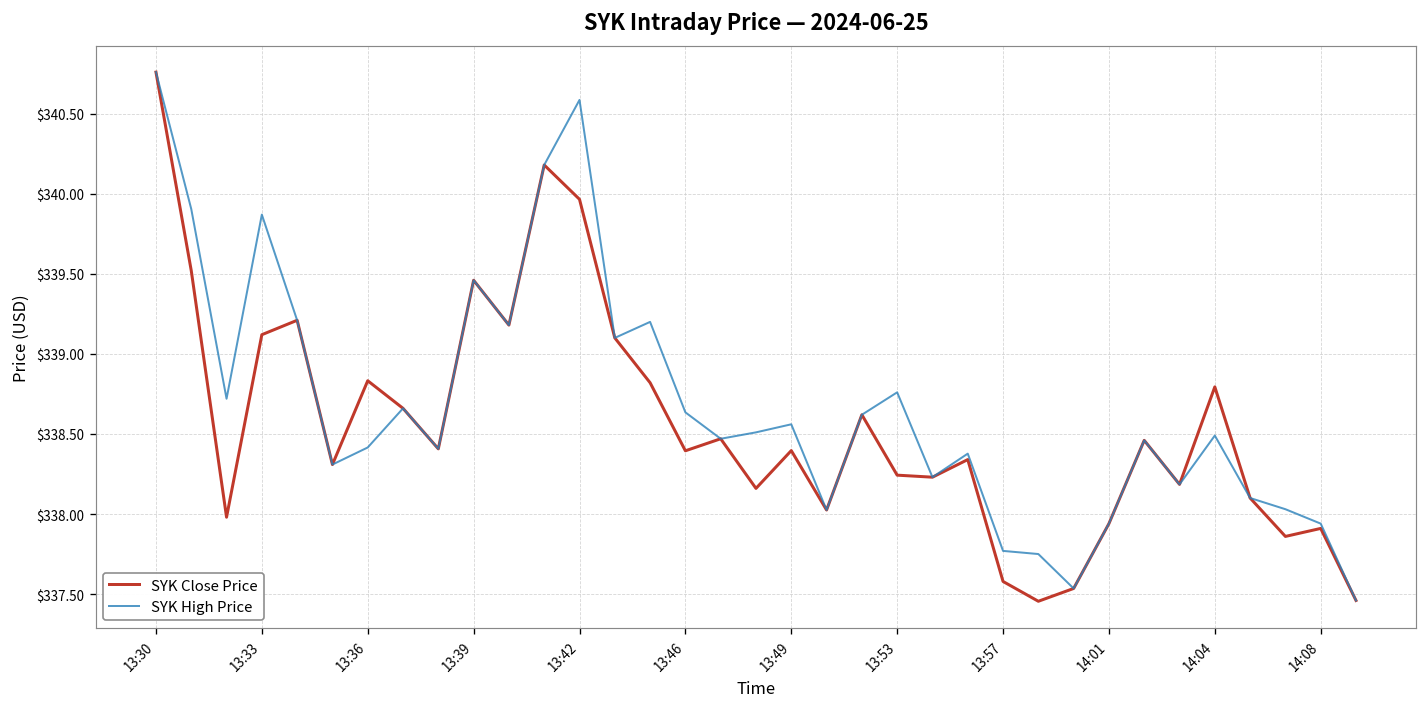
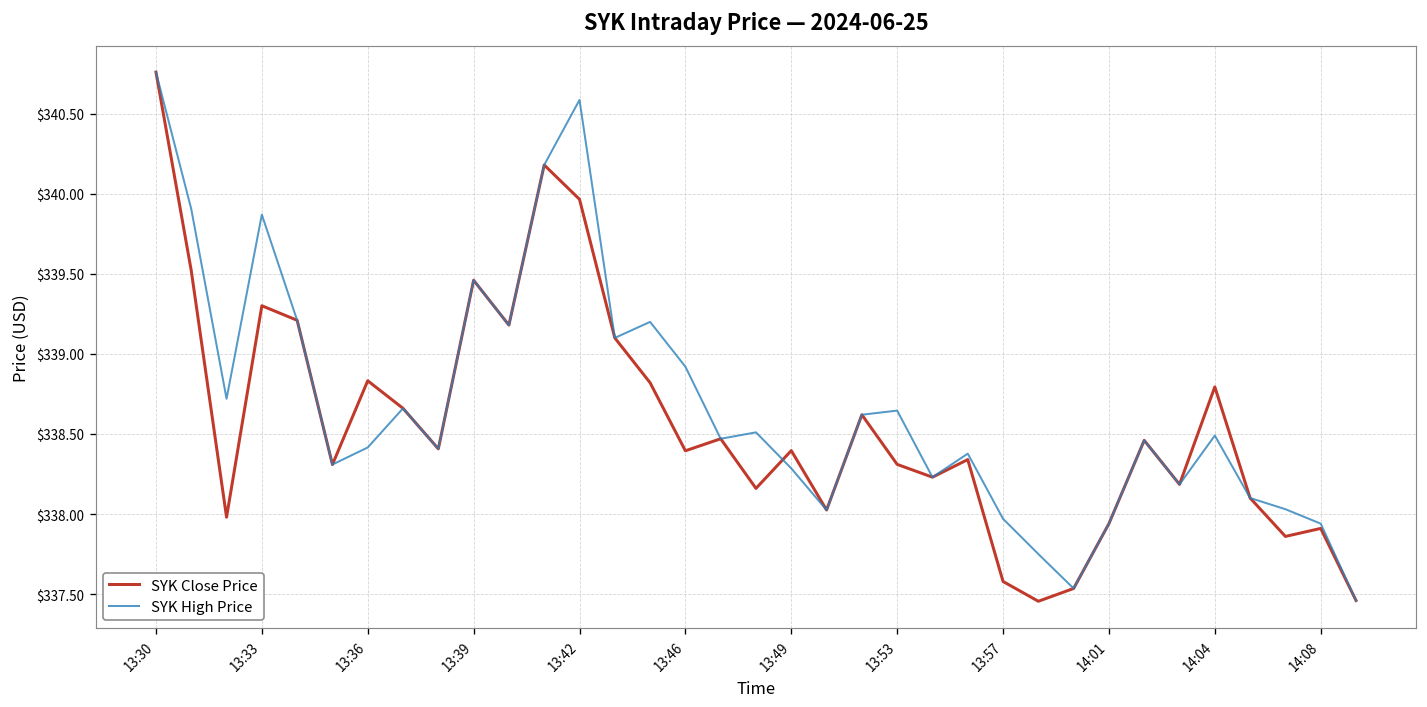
  {
    "SYK Close Price": {
-     "13:33": "$339.12",
+     "13:33": "$339.30",
      "13:36": "$338.83",
      "13:42": "$339.97",
      "13:46": "$338.39",
      "13:49": "$338.40",
-     "13:53": "$338.24",
+     "13:53": "$338.31",
      "13:57": "$337.58",
      "14:04": "$338.79",
      "14:08": "$337.91"
    },
    "SYK High Price": {
      "13:33": "$339.87",
      "13:36": "$338.42",
      "13:42": "$340.59",
-     "13:46": "$338.64",
-     "13:49": "$338.56",
-     "13:53": "$338.76",
-     "13:57": "$337.77",
+     "13:46": "$338.92",
+     "13:49": "$338.29",
+     "13:53": "$338.65",
+     "13:57": "$337.97",
      "14:04": "$338.49",
      "14:08": "$337.94"
    }
  }
